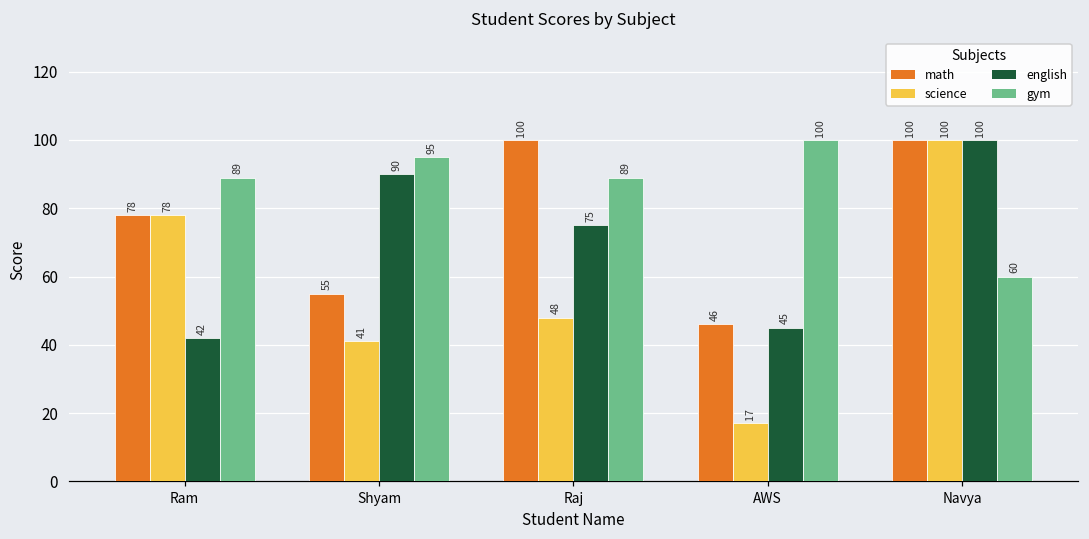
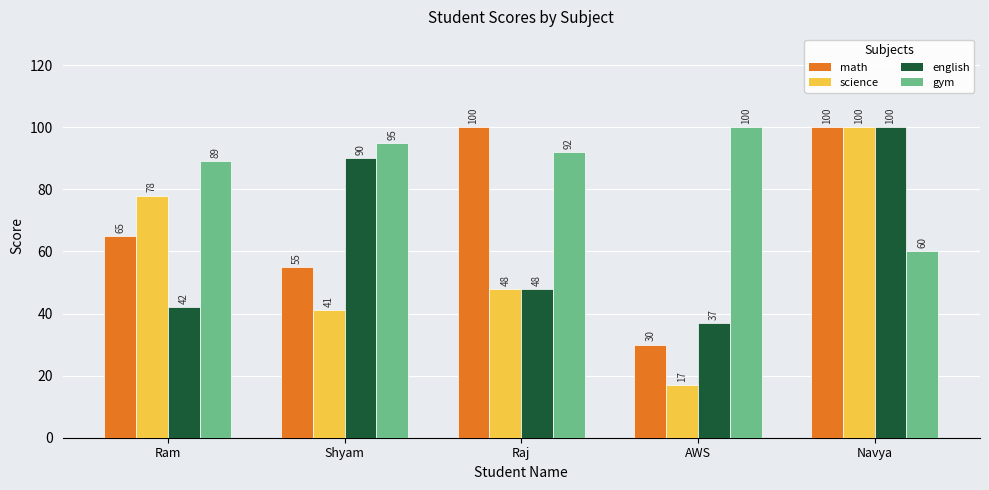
  {
    "math": {
-     "Ram": 78,
+     "Ram": 65,
      "Shyam": 55,
      "Raj": 100,
-     "AWS": 46,
+     "AWS": 30,
      "Navya": 100
    },
    "science": {
      "Ram": 78,
      "Shyam": 41,
      "Raj": 48,
      "AWS": 17,
      "Navya": 100
    },
    "english": {
      "Ram": 42,
      "Shyam": 90,
-     "Raj": 75,
-     "AWS": 45,
+     "Raj": 48,
+     "AWS": 37,
      "Navya": 100
    },
    "gym": {
      "Ram": 89,
      "Shyam": 95,
-     "Raj": 89,
+     "Raj": 92,
      "AWS": 100,
      "Navya": 60
    }
  }
